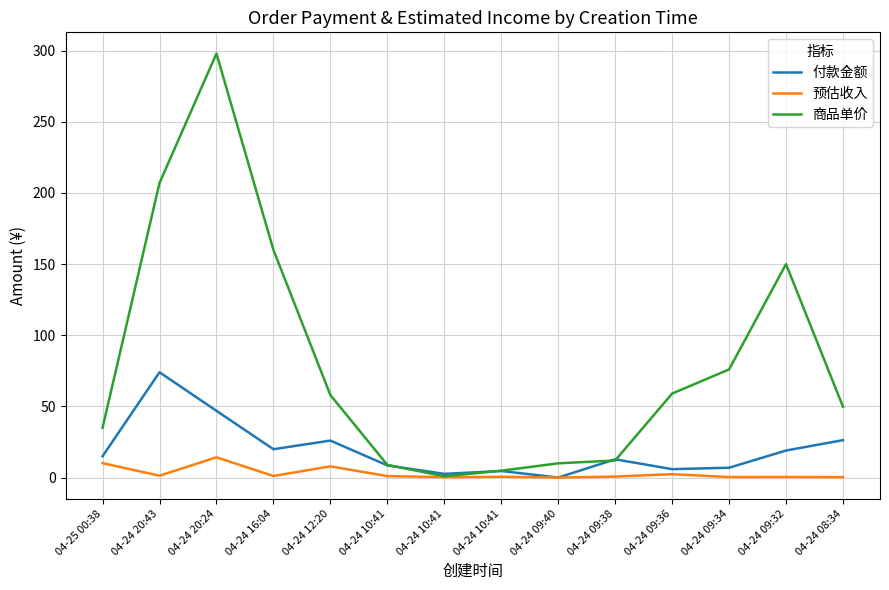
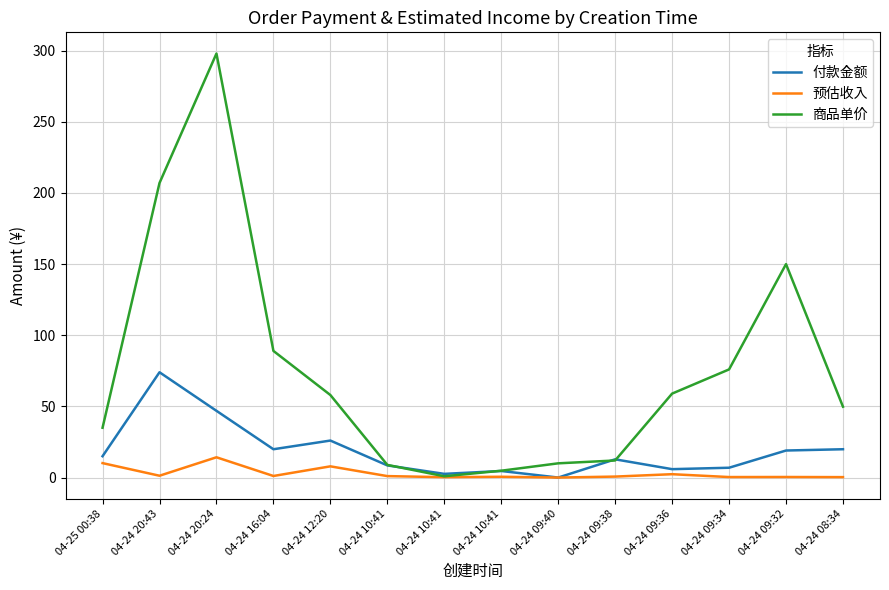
  {
    "付款金额": {
      "04-25 00:38": 15,
      "04-24 20:43": 74,
      "04-24 20:24": 47,
      "04-24 16:04": 20,
      "04-24 12:20": 26,
      "04-24 09:36": 6,
      "04-24 09:34": 7,
      "04-24 09:32": 19,
-     "04-24 08:34": 26
+     "04-24 08:34": 20
    },
    "预估收入": {
      "04-25 00:38": 10,
      "04-24 20:43": 1,
      "04-24 20:24": 14,
      "04-24 16:04": 1,
      "04-24 12:20": 8,
      "04-24 09:38": 1,
      "04-24 09:36": 2,
      "04-24 09:34": 0,
      "04-24 09:32": 0,
      "04-24 08:34": 0
    },
    "商品单价": {
      "04-25 00:38": 35,
      "04-24 20:43": 207,
      "04-24 20:24": 298,
-     "04-24 16:04": 160,
+     "04-24 16:04": 89,
      "04-24 12:20": 58,
      "04-24 09:40": 10,
      "04-24 09:36": 59,
      "04-24 09:34": 76,
      "04-24 09:32": 150,
      "04-24 08:34": 50
    }
  }
